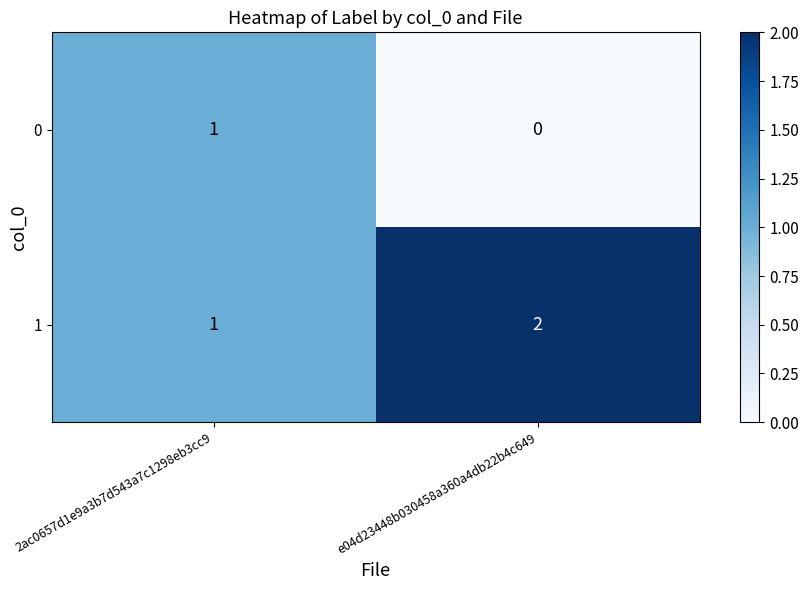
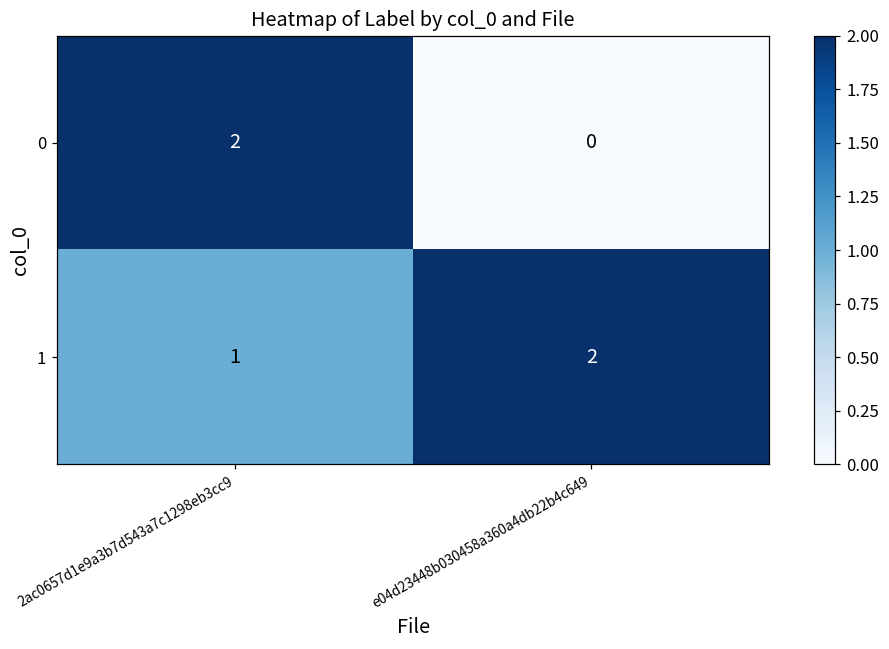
  {
    "0": {
-     "2ac0657d1e9a3b7d543a7c1298eb3cc9": 1,
+     "2ac0657d1e9a3b7d543a7c1298eb3cc9": 2,
      "e04d23448b030458a360a4db22b4c649": 0
    },
    "1": {
      "2ac0657d1e9a3b7d543a7c1298eb3cc9": 1,
      "e04d23448b030458a360a4db22b4c649": 2
    }
  }
